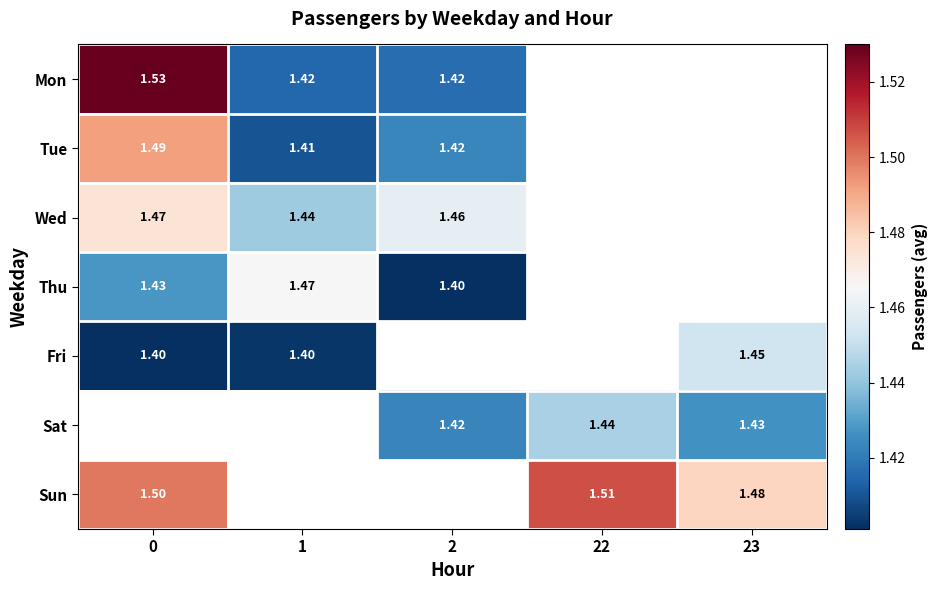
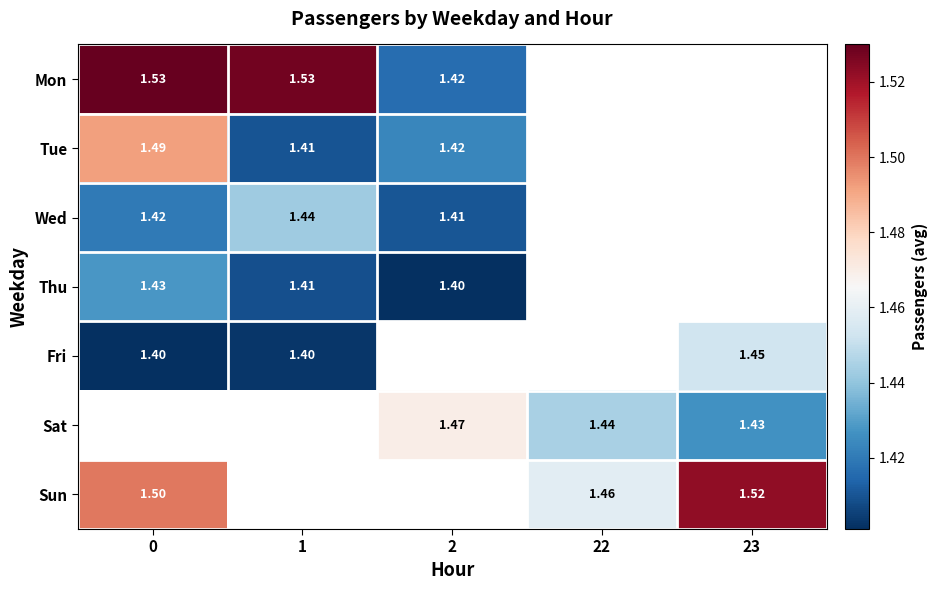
  {
    "Mon": {
      "0": 1.53,
-     "1": 1.42,
+     "1": 1.53,
      "2": 1.42
    },
    "Tue": {
      "0": 1.49,
      "1": 1.41,
      "2": 1.42
    },
    "Wed": {
-     "0": 1.47,
+     "0": 1.42,
      "1": 1.44,
-     "2": 1.46
+     "2": 1.41
    },
    "Thu": {
      "0": 1.43,
-     "1": 1.47,
+     "1": 1.41,
      "2": 1.40
    },
    "Fri": {
      "0": 1.40,
      "1": 1.40,
      "23": 1.45
    },
    "Sat": {
-     "2": 1.42,
+     "2": 1.47,
      "22": 1.44,
      "23": 1.43
    },
    "Sun": {
      "0": 1.50,
-     "22": 1.51,
-     "23": 1.48
+     "22": 1.46,
+     "23": 1.52
    }
  }
